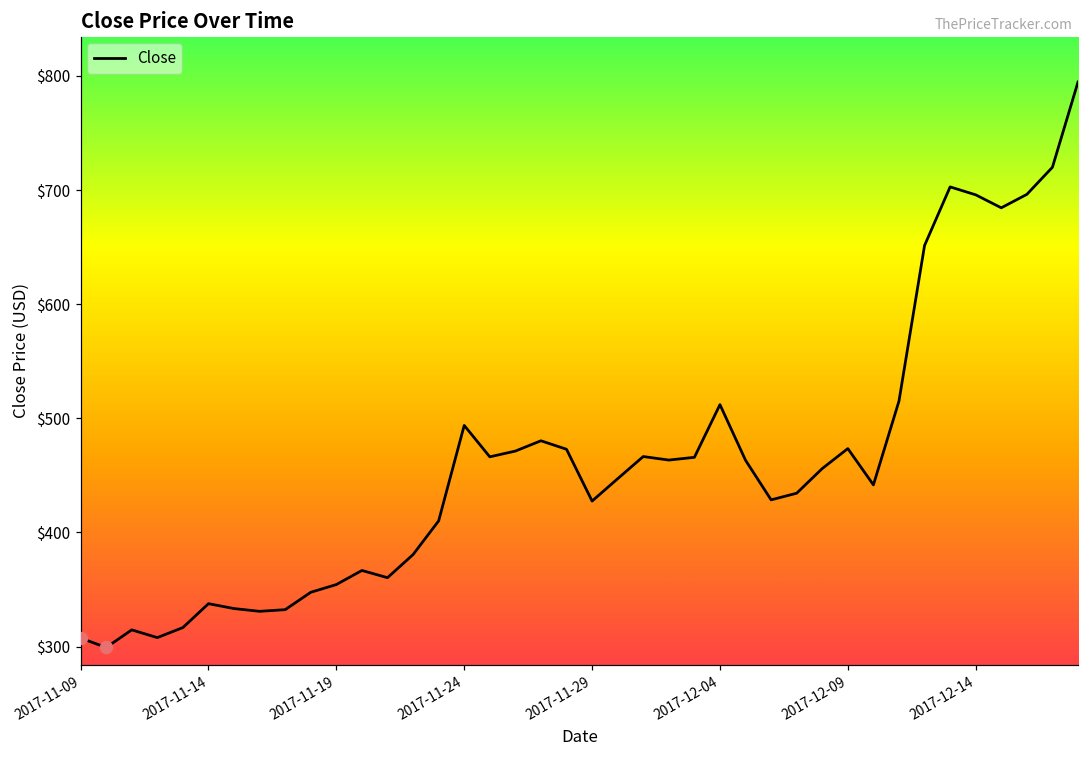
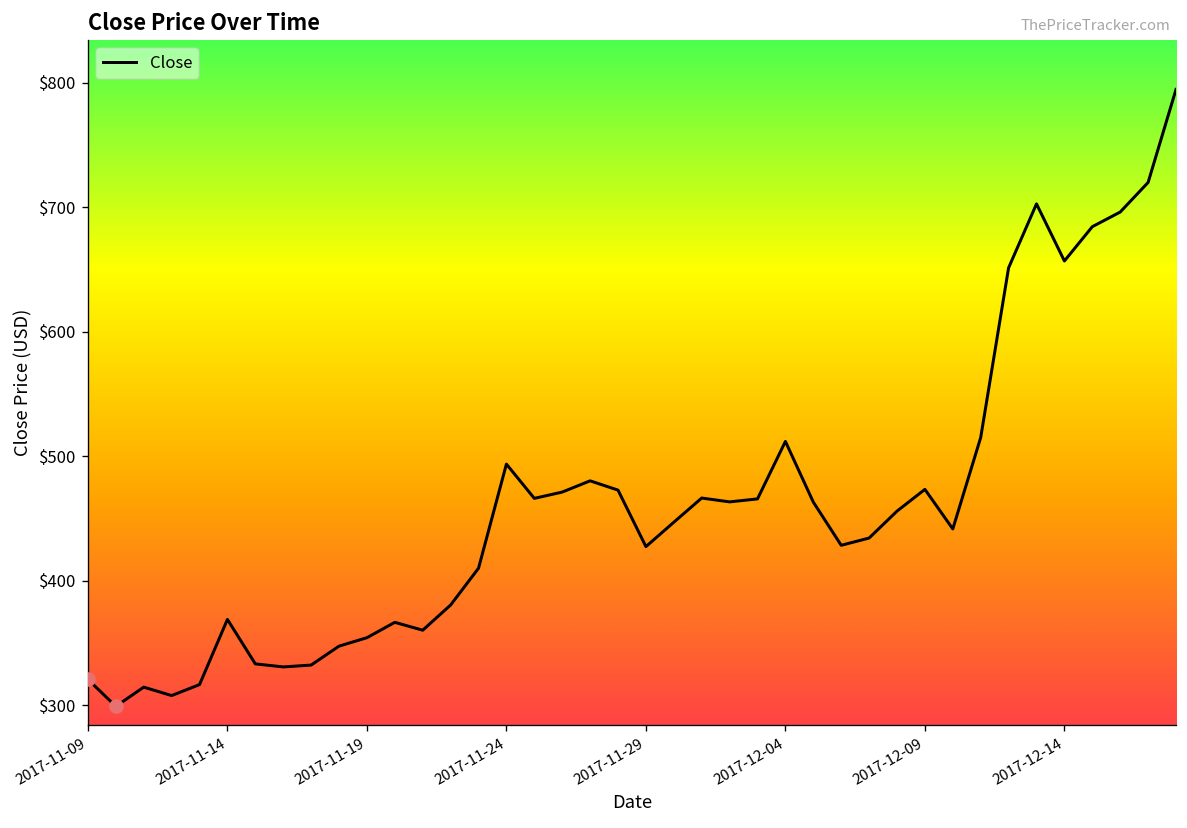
  {
    "Close": {
-     "2017-11-09": "$308",
-     "2017-11-14": "$338",
+     "2017-11-09": "$321",
+     "2017-11-14": "$369",
      "2017-11-19": "$354",
      "2017-11-24": "$494",
      "2017-11-29": "$428",
      "2017-12-04": "$512",
      "2017-12-09": "$474",
-     "2017-12-14": "$696"
+     "2017-12-14": "$657"
    }
  }
